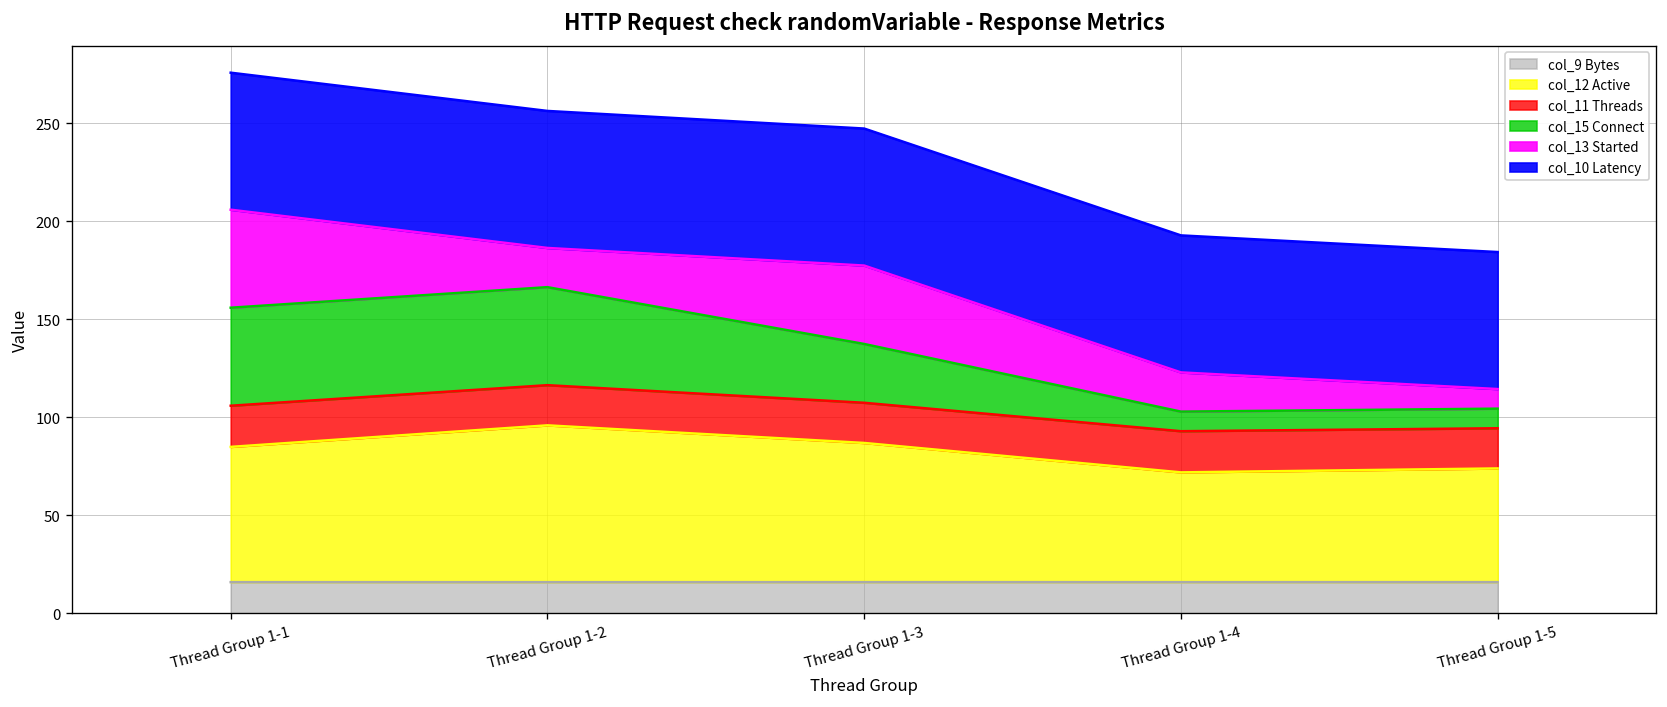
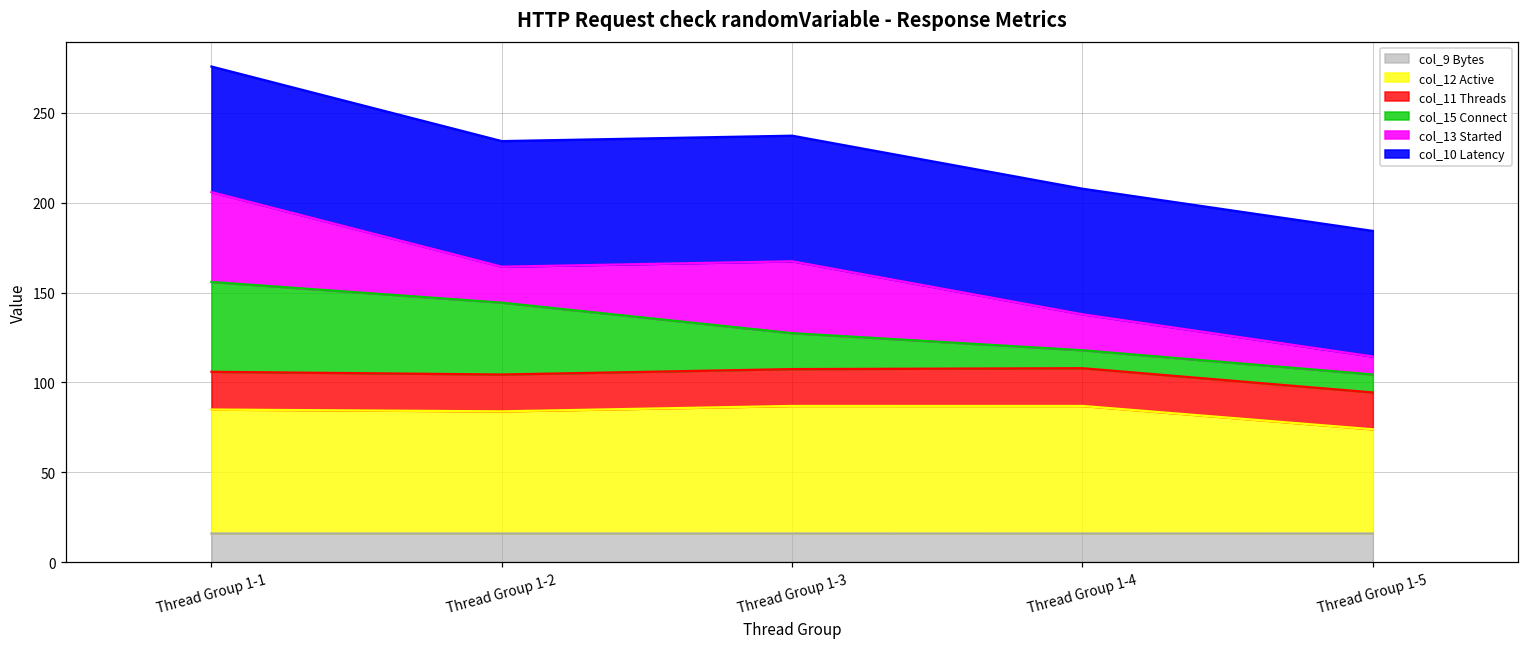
  {
    "col_9 Bytes": {
      "Thread Group 1-1": 16,
      "Thread Group 1-2": 16,
      "Thread Group 1-3": 16,
      "Thread Group 1-4": 16,
      "Thread Group 1-5": 16
    },
    "col_12 Active": {
      "Thread Group 1-1": 69,
-     "Thread Group 1-2": 80,
+     "Thread Group 1-2": 68,
      "Thread Group 1-3": 71,
-     "Thread Group 1-4": 56,
+     "Thread Group 1-4": 71,
      "Thread Group 1-5": 58
    },
    "col_11 Threads": {
      "Thread Group 1-1": 21,
      "Thread Group 1-2": 21,
      "Thread Group 1-3": 21,
      "Thread Group 1-4": 21,
      "Thread Group 1-5": 21
    },
    "col_15 Connect": {
      "Thread Group 1-1": 50,
-     "Thread Group 1-2": 50,
-     "Thread Group 1-3": 30,
+     "Thread Group 1-2": 40,
+     "Thread Group 1-3": 20,
      "Thread Group 1-4": 10,
      "Thread Group 1-5": 10
    },
    "col_13 Started": {
      "Thread Group 1-1": 50,
      "Thread Group 1-2": 20,
      "Thread Group 1-3": 40,
      "Thread Group 1-4": 20,
      "Thread Group 1-5": 10
    },
    "col_10 Latency": {
      "Thread Group 1-1": 70,
      "Thread Group 1-2": 70,
      "Thread Group 1-3": 70,
      "Thread Group 1-4": 70,
      "Thread Group 1-5": 70
    }
  }
